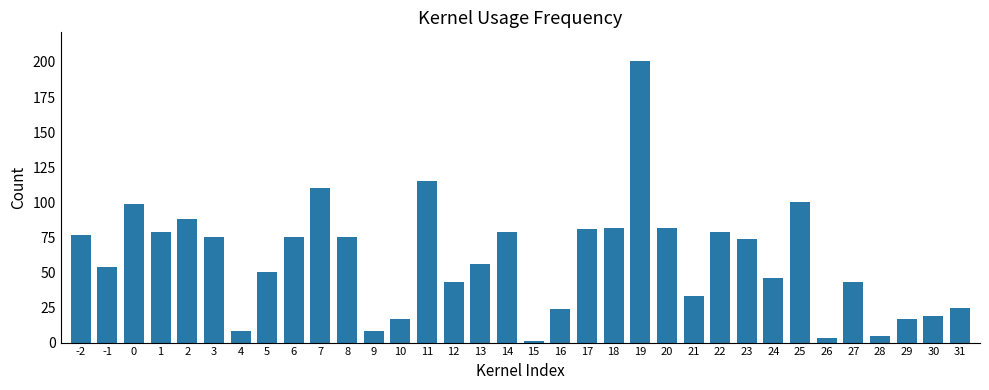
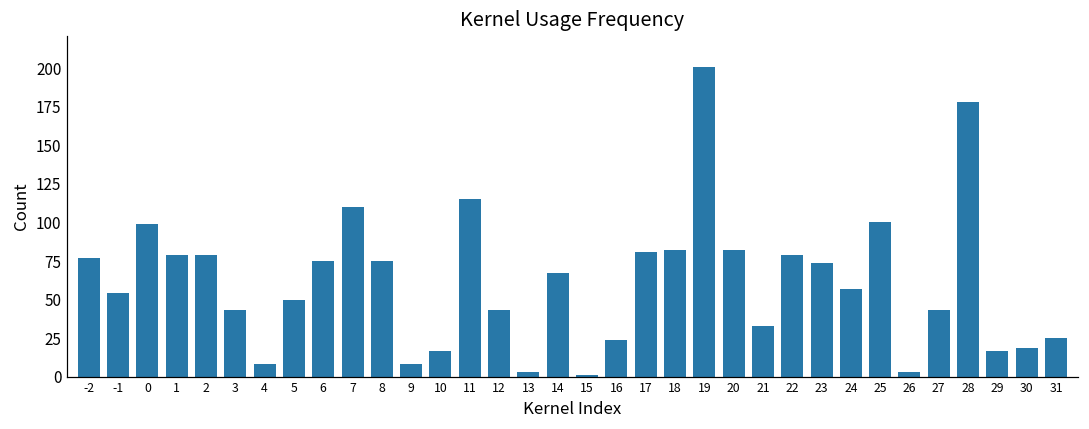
  {
    "-2": 77,
    "-1": 54,
    "0": 99,
    "1": 79,
-   "2": 88,
-   "3": 75,
+   "2": 79,
+   "3": 43,
    "4": 8,
    "5": 50,
    "6": 75,
    "7": 110,
    "8": 75,
    "9": 8,
    "10": 17,
    "11": 115,
    "12": 43,
-   "13": 56,
-   "14": 79,
+   "13": 3,
+   "14": 67,
    "16": 24,
    "17": 81,
    "18": 82,
    "19": 201,
    "20": 82,
    "21": 33,
    "22": 79,
    "23": 74,
-   "24": 46,
+   "24": 57,
    "25": 100,
    "26": 3,
    "27": 43,
-   "28": 5,
+   "28": 178,
    "29": 17,
    "30": 19,
    "31": 25
  }
